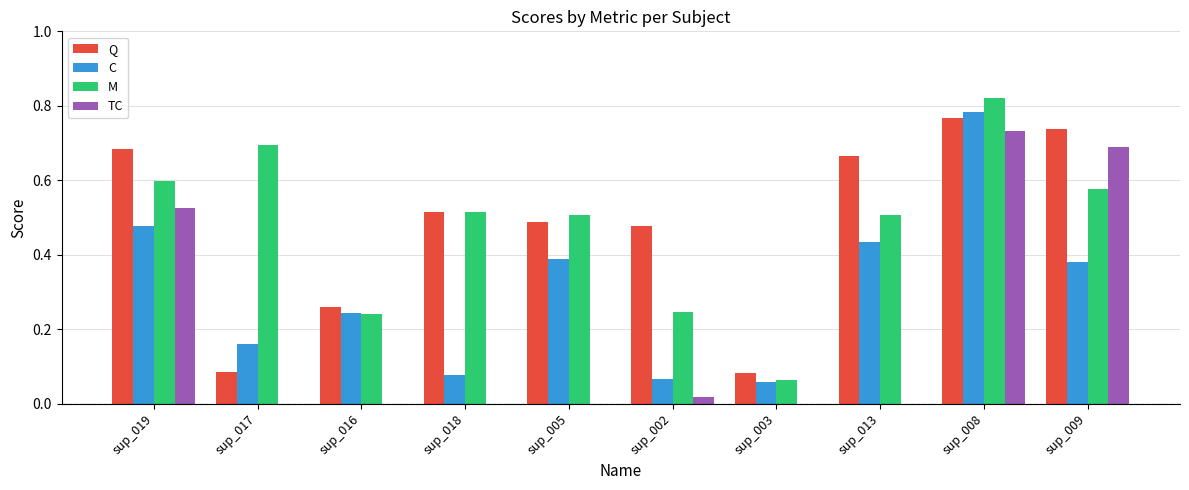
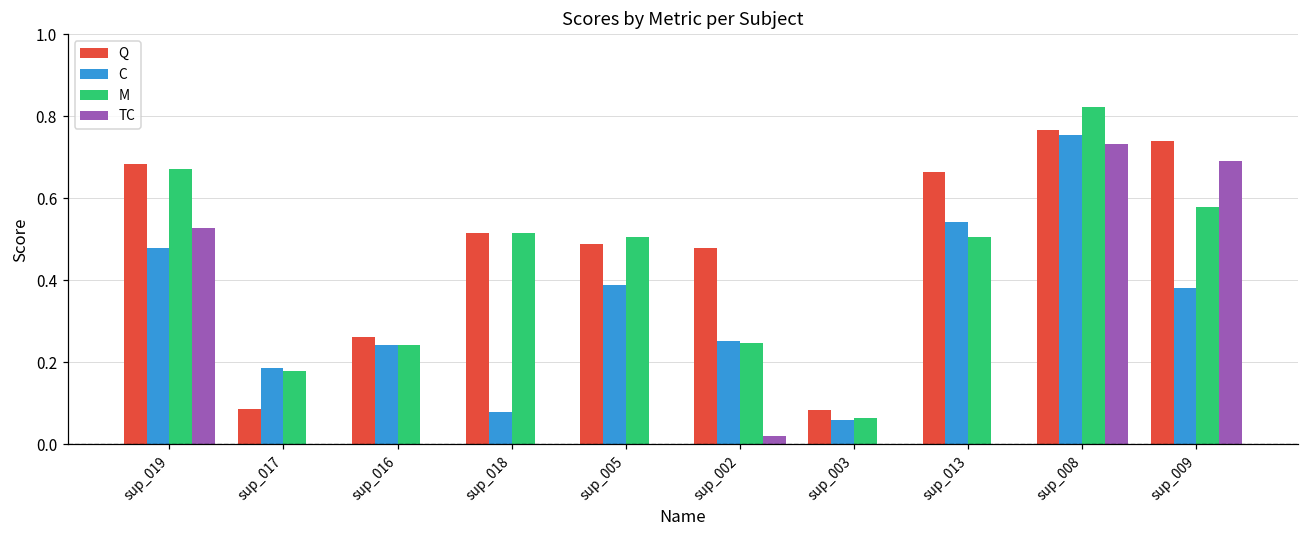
  {
    "Q": {
      "sup_019": 0.69,
      "sup_017": 0.09,
      "sup_016": 0.26,
      "sup_018": 0.52,
      "sup_005": 0.49,
      "sup_002": 0.48,
      "sup_003": 0.08,
      "sup_013": 0.67,
      "sup_008": 0.77,
      "sup_009": 0.74
    },
    "C": {
      "sup_019": 0.48,
-     "sup_017": 0.16,
+     "sup_017": 0.19,
      "sup_016": 0.24,
      "sup_018": 0.08,
      "sup_005": 0.39,
-     "sup_002": 0.07,
+     "sup_002": 0.25,
      "sup_003": 0.06,
-     "sup_013": 0.43,
-     "sup_008": 0.78,
+     "sup_013": 0.54,
+     "sup_008": 0.75,
      "sup_009": 0.38
    },
    "M": {
-     "sup_019": 0.60,
-     "sup_017": 0.70,
+     "sup_019": 0.67,
+     "sup_017": 0.18,
      "sup_016": 0.24,
      "sup_018": 0.52,
      "sup_005": 0.51,
      "sup_002": 0.25,
      "sup_003": 0.06,
      "sup_013": 0.51,
      "sup_008": 0.82,
      "sup_009": 0.58
    },
    "TC": {
      "sup_019": 0.53,
      "sup_017": 0.00,
      "sup_016": 0.00,
      "sup_018": 0.00,
      "sup_005": 0.00,
      "sup_002": 0.02,
      "sup_003": 0.00,
      "sup_013": 0.00,
      "sup_008": 0.73,
      "sup_009": 0.69
    }
  }
